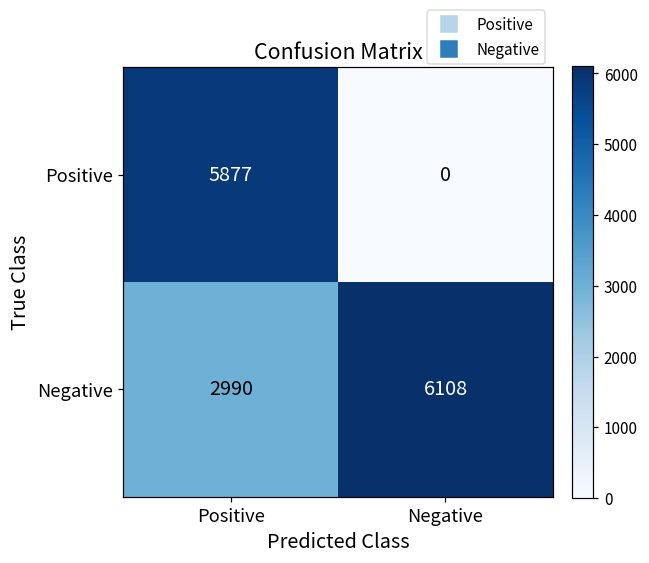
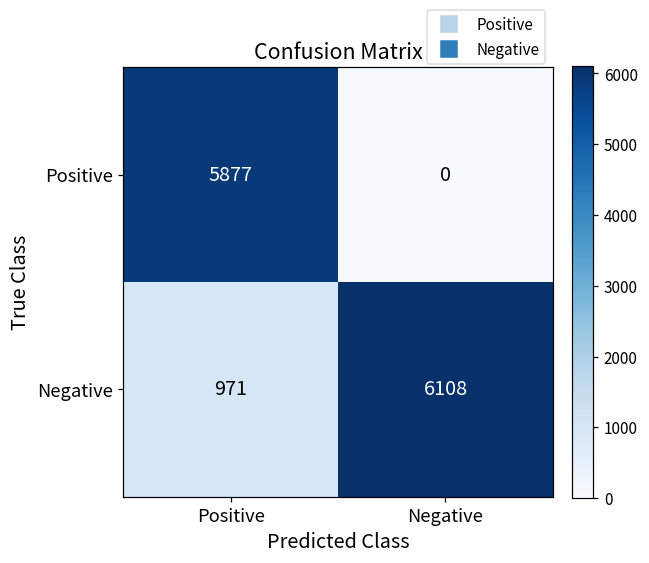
  {
    "Positive": {
      "Positive": 5877,
      "Negative": 0
    },
    "Negative": {
-     "Positive": 2990,
+     "Positive": 971,
      "Negative": 6108
    }
  }
